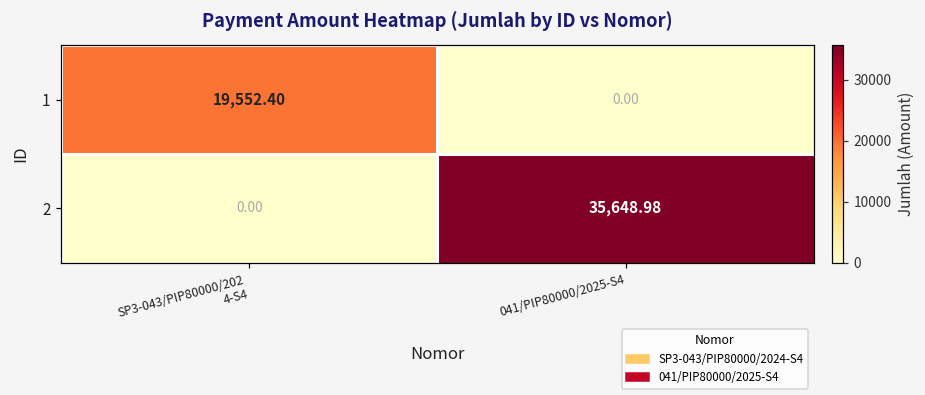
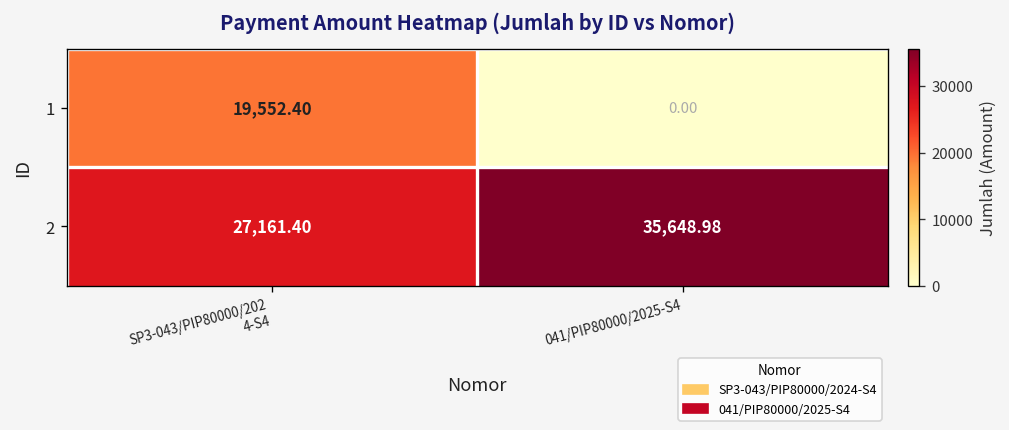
  {
    "1": {
      "SP3-043/PIP80000/202 4-S4": "19,552.40",
      "041/PIP80000/2025-S4": "0.00"
    },
    "2": {
-     "SP3-043/PIP80000/202 4-S4": "0.00",
+     "SP3-043/PIP80000/202 4-S4": "27,161.40",
      "041/PIP80000/2025-S4": "35,648.98"
    }
  }
